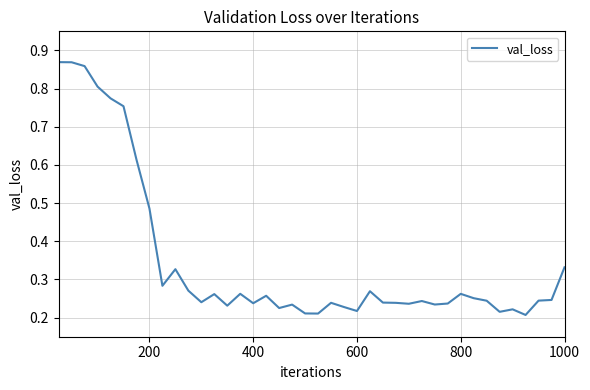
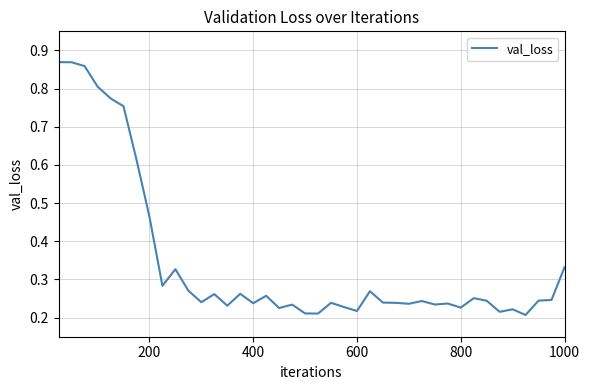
  {
-   "200": 0.49,
+   "200": 0.46,
    "400": 0.24,
    "600": 0.22,
-   "800": 0.26,
+   "800": 0.23,
    "1000": 0.33
  }
